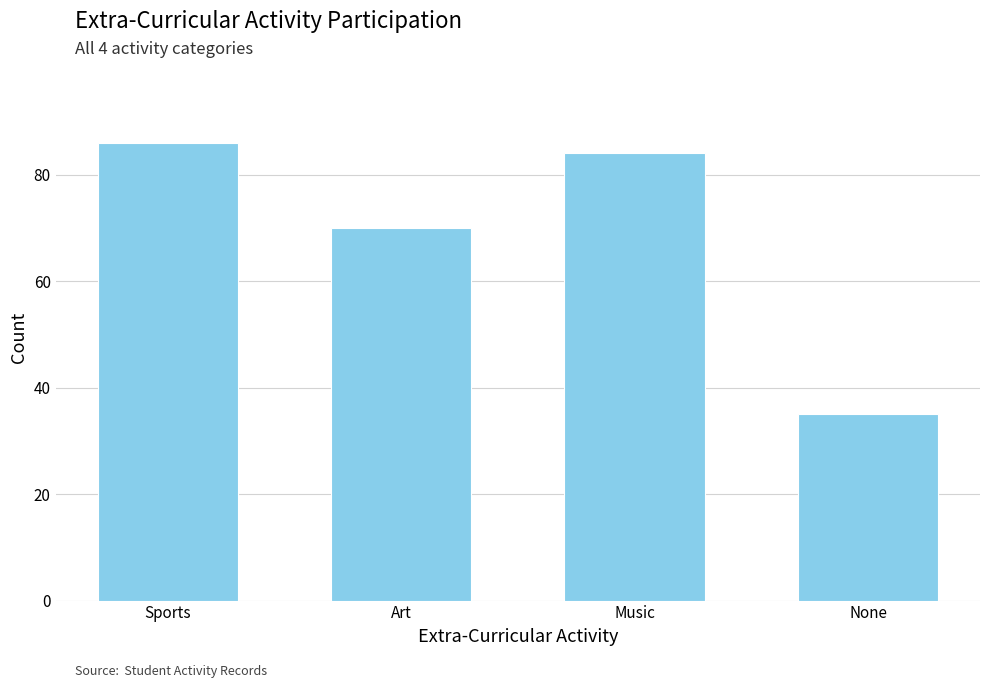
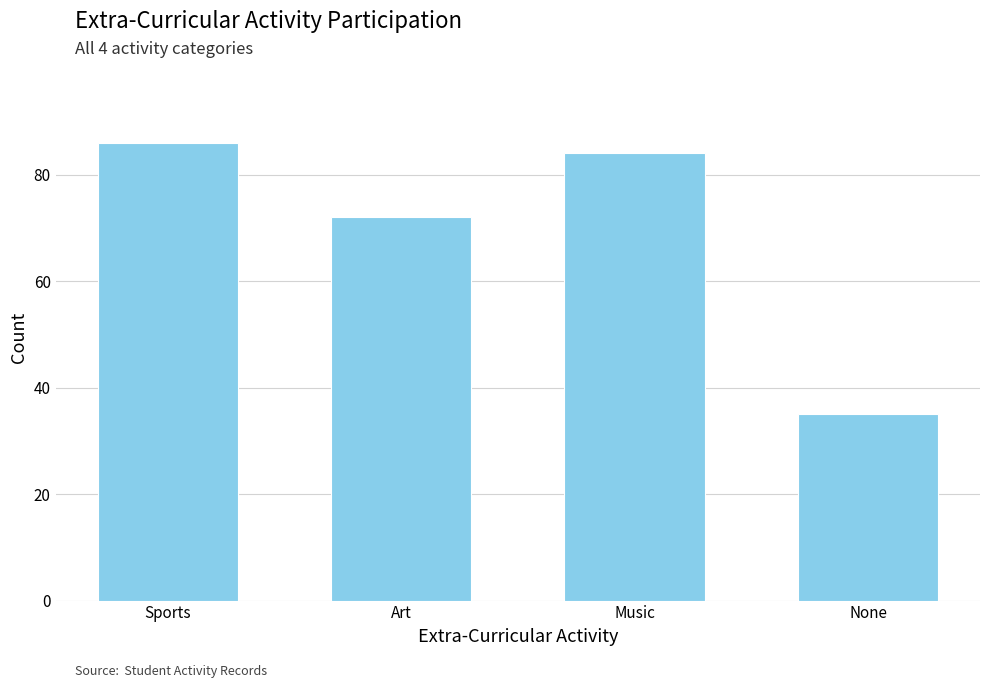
  {
    "Sports": 86,
-   "Art": 70,
+   "Art": 72,
    "Music": 84,
    "None": 35
  }
